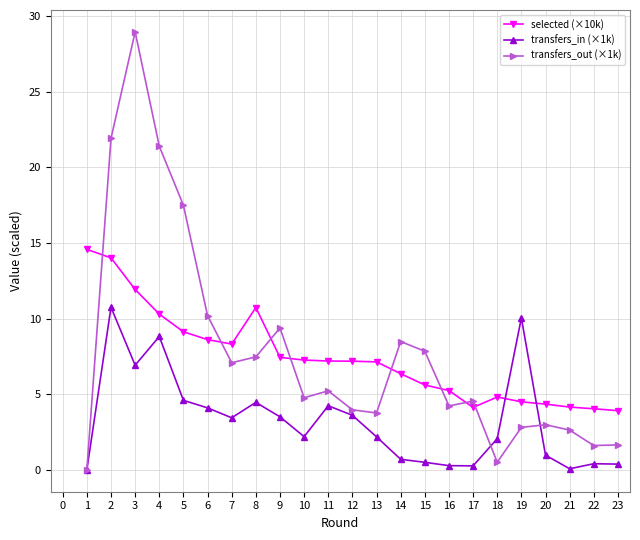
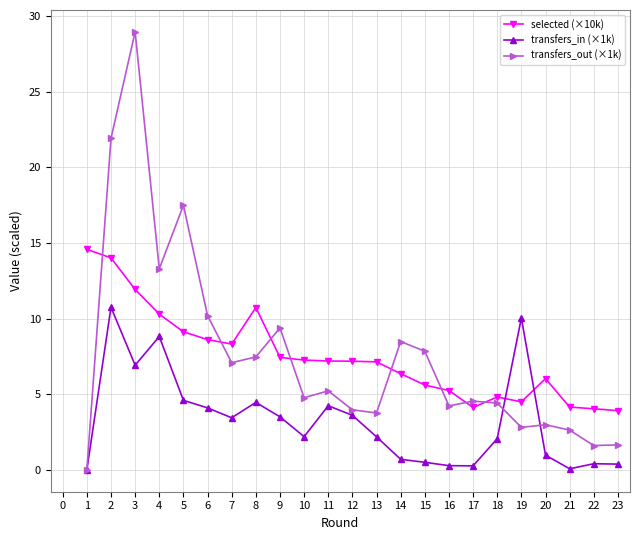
  {
    "selected (×10k)": {
      "1": 14.6,
      "2": 14.0,
      "3": 11.9,
      "4": 10.3,
      "5": 9.1,
      "6": 8.6,
      "7": 8.3,
      "8": 10.7,
      "9": 7.4,
      "10": 7.3,
      "11": 7.2,
      "12": 7.2,
      "13": 7.1,
      "14": 6.4,
      "15": 5.6,
      "16": 5.2,
      "17": 4.1,
      "18": 4.8,
      "19": 4.5,
-     "20": 4.3,
+     "20": 6.0,
      "21": 4.2,
      "22": 4.0,
      "23": 3.9
    },
    "transfers_in (×1k)": {
      "2": 10.8,
      "3": 6.9,
      "4": 8.8,
      "5": 4.6,
      "6": 4.1,
      "7": 3.4,
      "8": 4.5,
      "9": 3.5,
      "10": 2.2,
      "11": 4.2,
      "12": 3.6,
      "13": 2.2,
      "14": 0.7,
      "15": 0.5,
      "16": 0.3,
      "17": 0.3,
      "18": 2.1,
      "19": 10.0,
      "20": 1.0,
      "21": 0.1,
      "22": 0.4,
      "23": 0.4
    },
    "transfers_out (×1k)": {
      "2": 21.9,
      "3": 29.0,
-     "4": 21.4,
+     "4": 13.3,
      "5": 17.5,
      "6": 10.2,
      "7": 7.1,
      "8": 7.5,
      "9": 9.4,
      "10": 4.8,
      "11": 5.2,
      "12": 4.0,
      "13": 3.8,
      "14": 8.5,
      "15": 7.8,
      "16": 4.2,
      "17": 4.5,
-     "18": 0.5,
+     "18": 4.4,
      "19": 2.8,
      "20": 3.0,
      "21": 2.6,
      "22": 1.6,
      "23": 1.6
    }
  }
